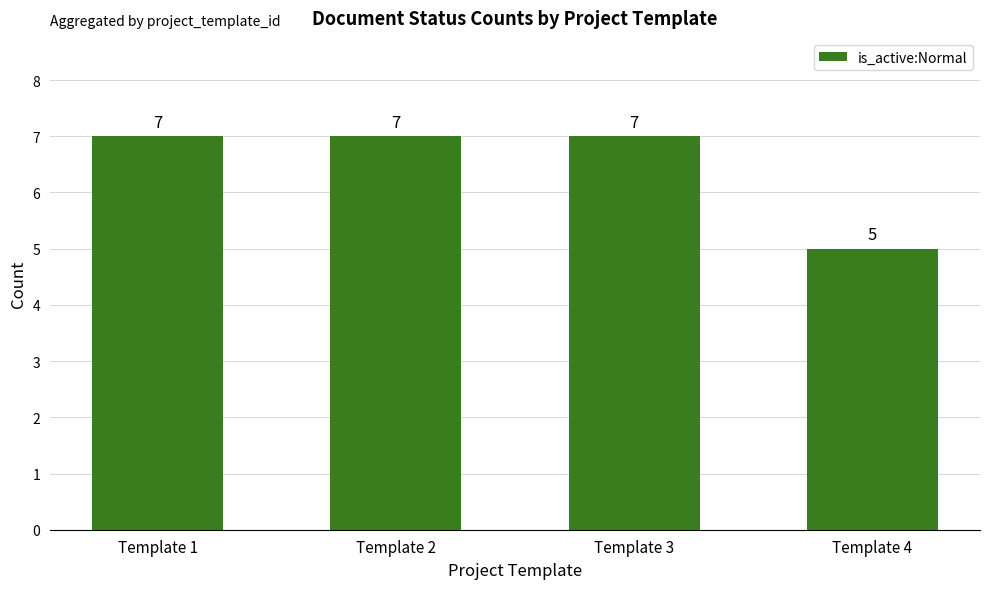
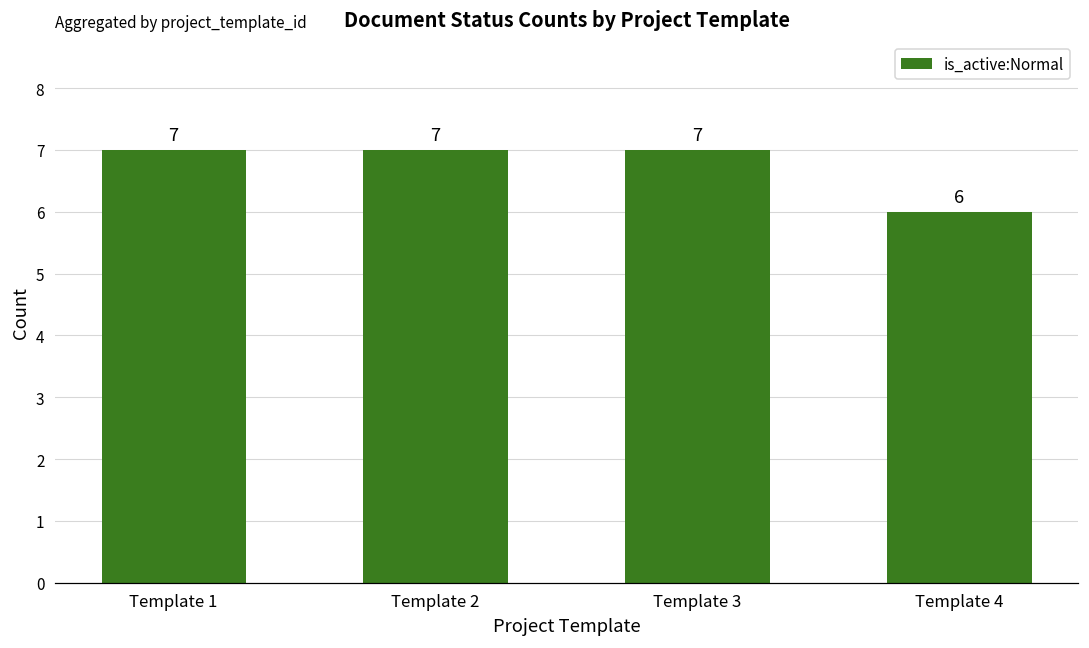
  {
    "Template 1": 7,
    "Template 2": 7,
    "Template 3": 7,
-   "Template 4": 5
+   "Template 4": 6
  }
